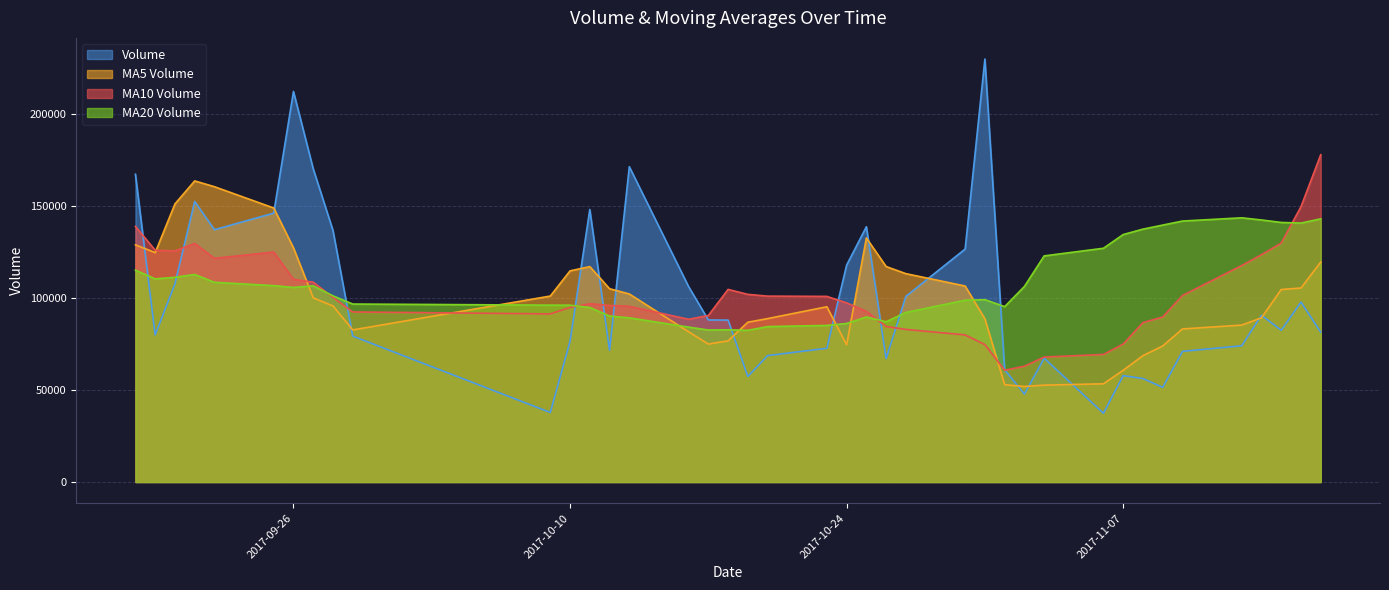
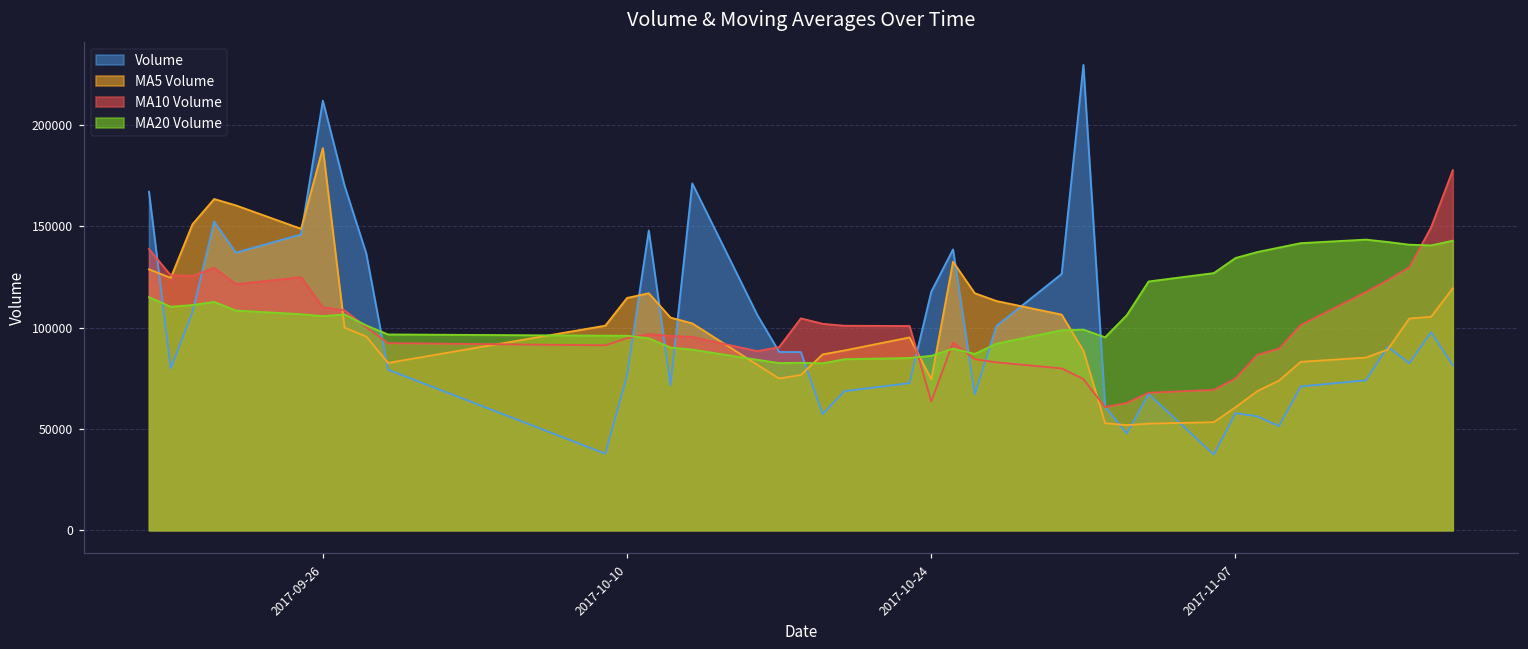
  {
    "Volume": {
      "2017-09-26": 212000,
      "2017-10-10": 76000,
      "2017-10-24": 118000,
      "2017-11-07": 58000
    },
    "MA5 Volume": {
-     "2017-09-26": 127000,
+     "2017-09-26": 189000,
      "2017-10-10": 115000,
      "2017-10-24": 74000,
      "2017-11-07": 61000
    },
    "MA10 Volume": {
      "2017-09-26": 110000,
-     "2017-10-24": 97000,
+     "2017-10-24": 64000,
      "2017-11-07": 75000
    },
    "MA20 Volume": {
      "2017-09-26": 106000,
      "2017-10-24": 86000,
      "2017-11-07": 134000
    }
  }
